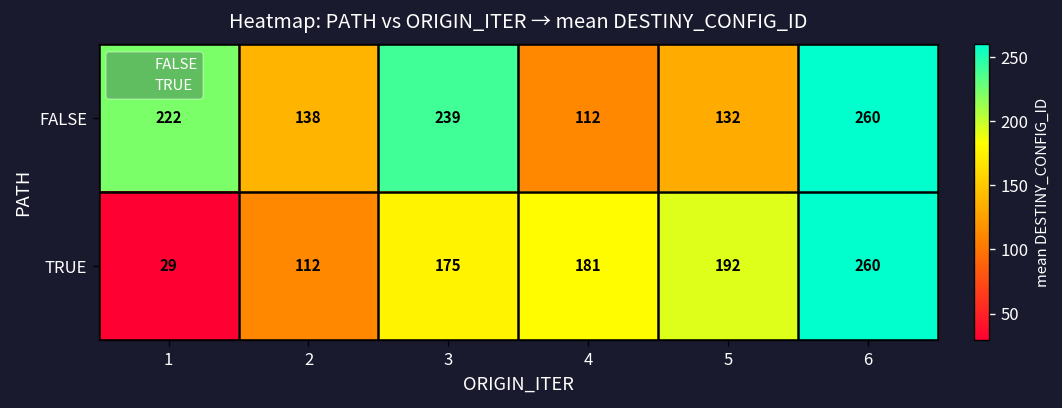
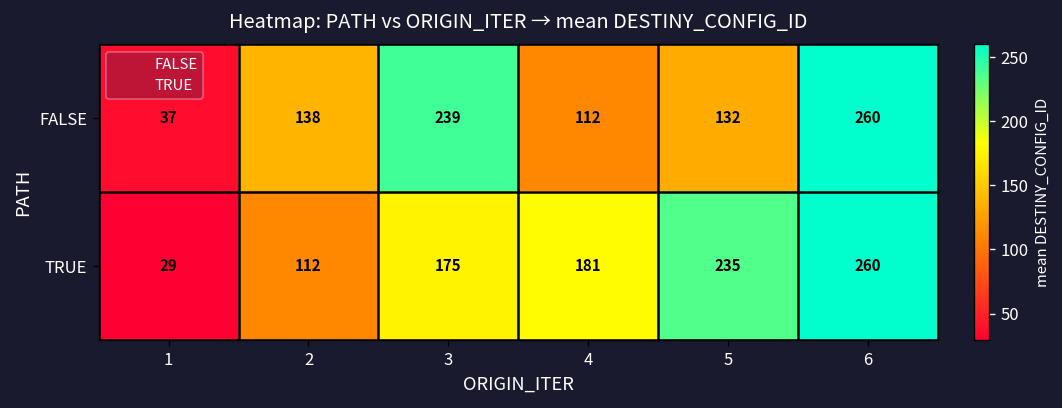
  {
    "FALSE": {
-     "1": 222,
+     "1": 37,
      "2": 138,
      "3": 239,
      "4": 112,
      "5": 132,
      "6": 260
    },
    "TRUE": {
      "1": 29,
      "2": 112,
      "3": 175,
      "4": 181,
-     "5": 192,
+     "5": 235,
      "6": 260
    }
  }
